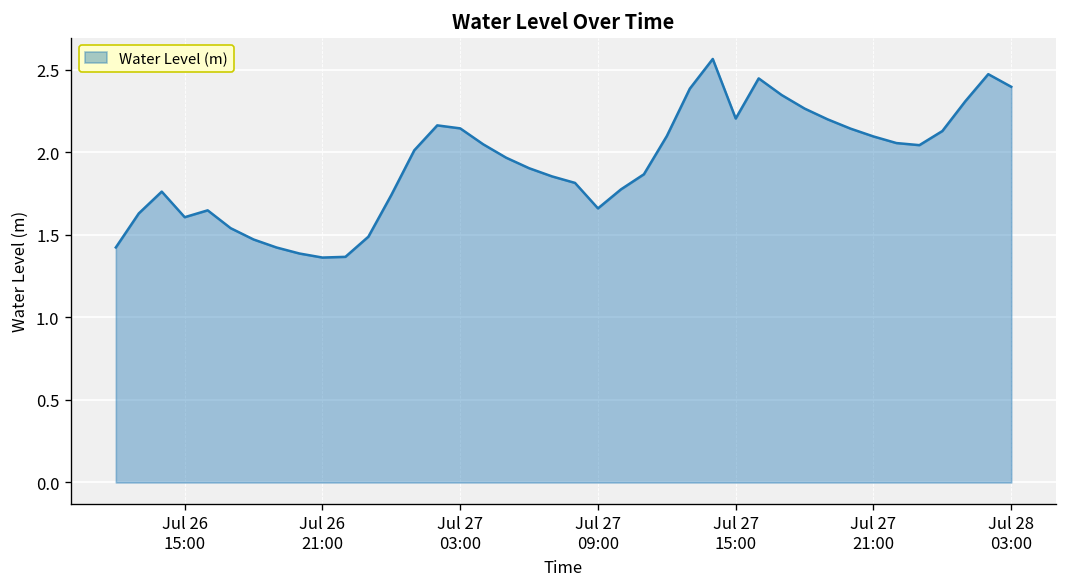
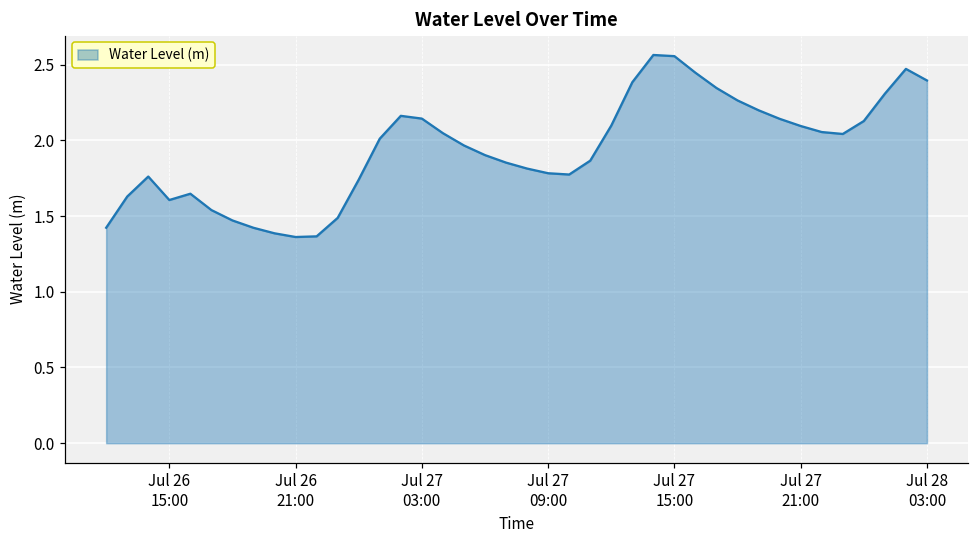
  {
    "Jul 26 15:00": 1.61,
    "Jul 26 21:00": 1.36,
    "Jul 27 03:00": 2.14,
-   "Jul 27 09:00": 1.66,
-   "Jul 27 15:00": 2.20,
+   "Jul 27 09:00": 1.78,
+   "Jul 27 15:00": 2.56,
    "Jul 27 21:00": 2.09,
    "Jul 28 03:00": 2.40
  }
